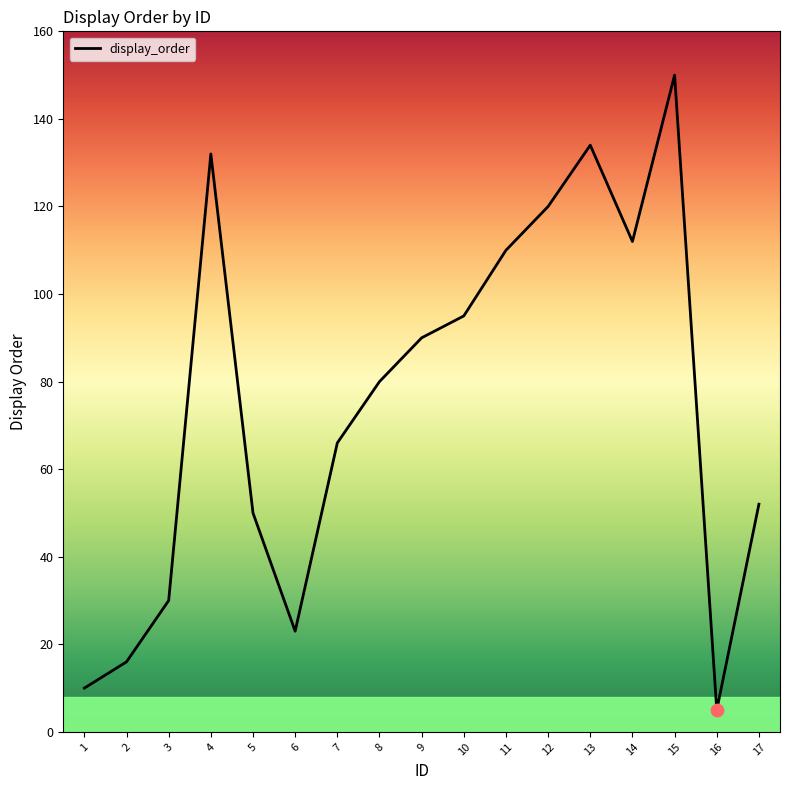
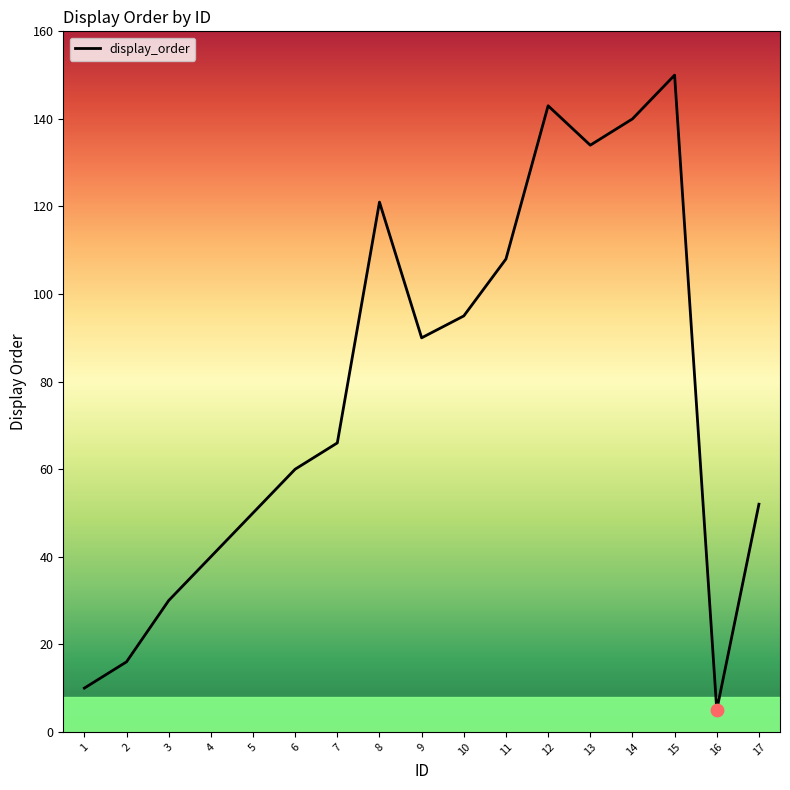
  {
    "display_order": {
      "1": 10,
      "2": 16,
      "3": 30,
-     "4": 132,
+     "4": 40,
      "5": 50,
-     "6": 23,
+     "6": 60,
      "7": 66,
-     "8": 80,
+     "8": 121,
      "9": 90,
      "10": 95,
-     "11": 110,
-     "12": 120,
+     "11": 108,
+     "12": 143,
      "13": 134,
-     "14": 112,
+     "14": 140,
      "15": 150,
      "17": 52
    }
  }
